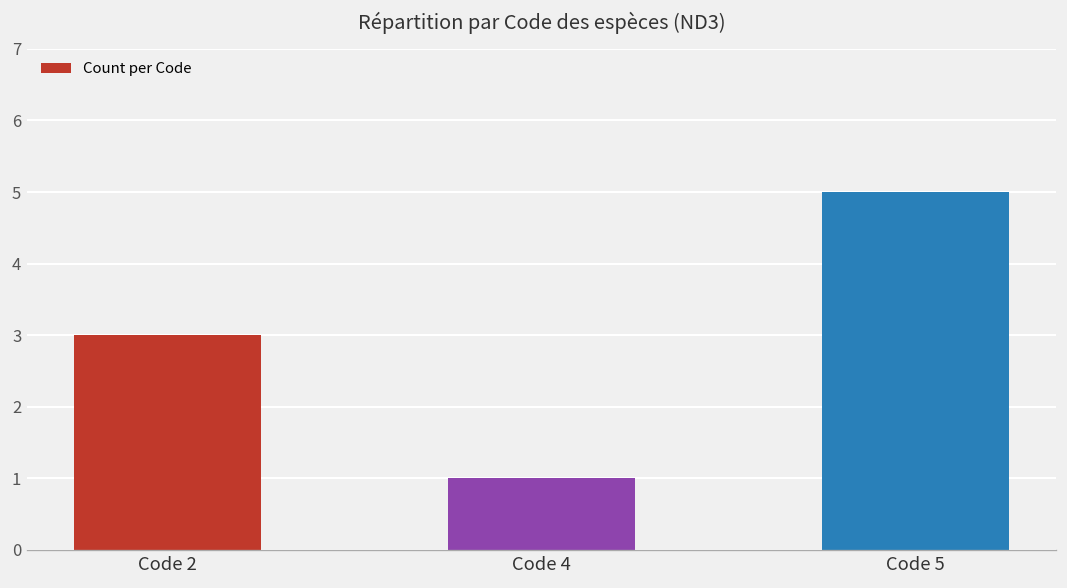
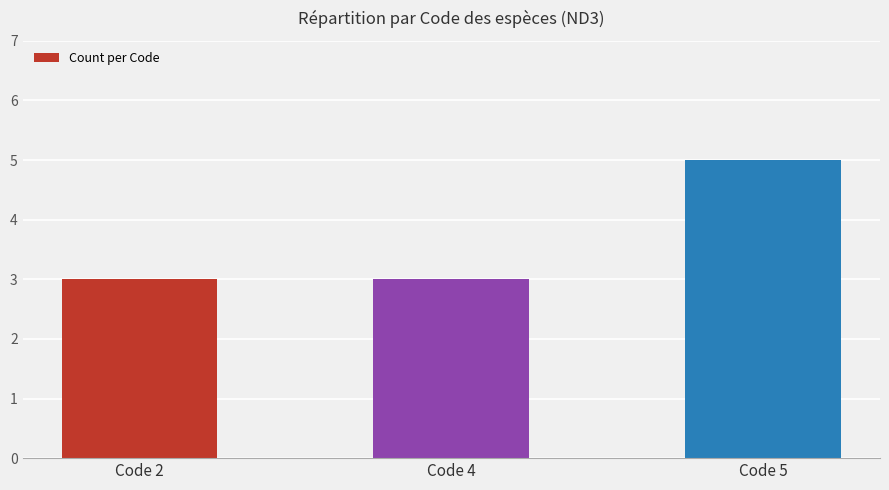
  {
    "Code 2": 3,
-   "Code 4": 1,
+   "Code 4": 3,
    "Code 5": 5
  }
